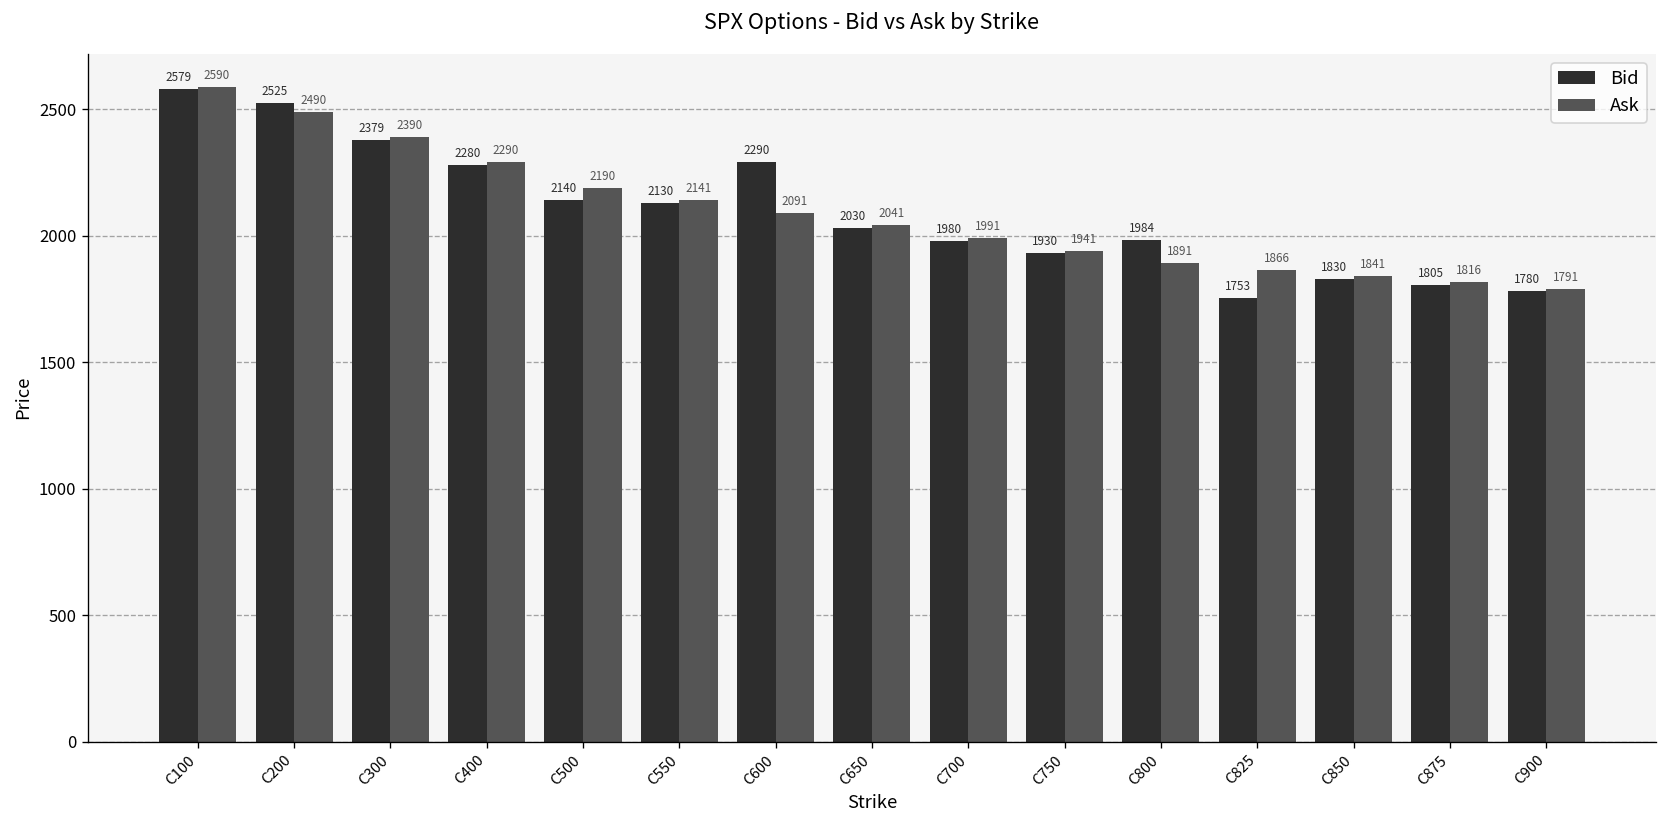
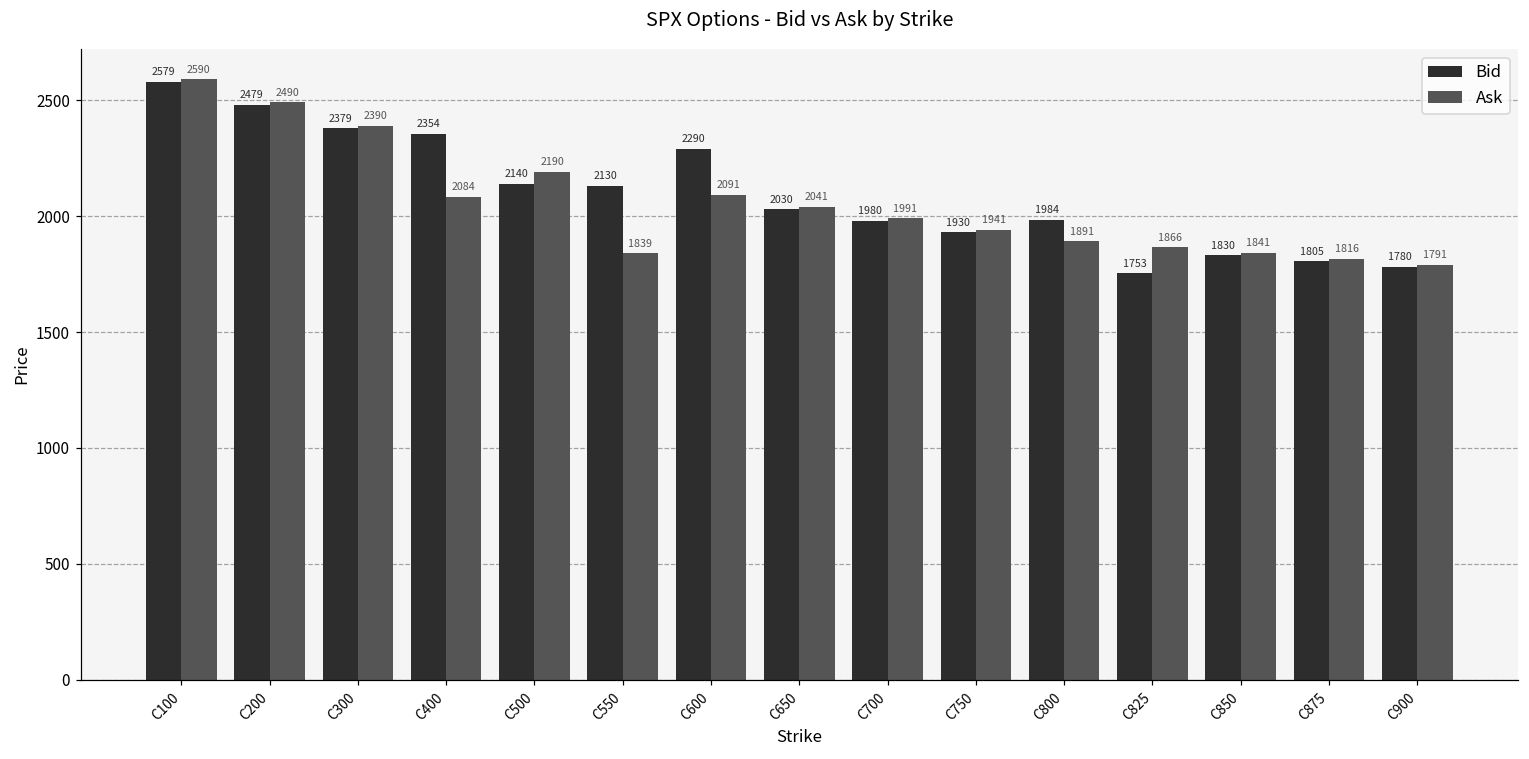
  {
    "Bid": {
      "C100": 2579,
-     "C200": 2525,
+     "C200": 2479,
      "C300": 2379,
-     "C400": 2280,
+     "C400": 2354,
      "C500": 2140,
      "C550": 2130,
      "C600": 2290,
      "C650": 2030,
      "C700": 1980,
      "C750": 1930,
      "C800": 1984,
      "C825": 1753,
      "C850": 1830,
      "C875": 1805,
      "C900": 1780
    },
    "Ask": {
      "C100": 2590,
      "C200": 2490,
      "C300": 2390,
-     "C400": 2290,
+     "C400": 2084,
      "C500": 2190,
-     "C550": 2141,
+     "C550": 1839,
      "C600": 2091,
      "C650": 2041,
      "C700": 1991,
      "C750": 1941,
      "C800": 1891,
      "C825": 1866,
      "C850": 1841,
      "C875": 1816,
      "C900": 1791
    }
  }
